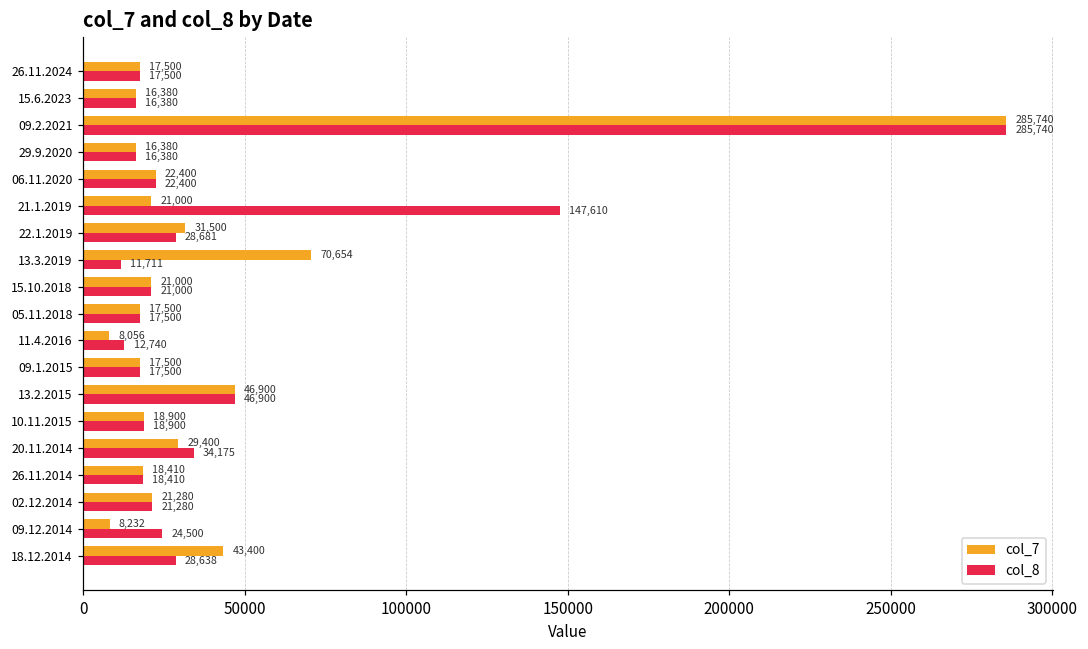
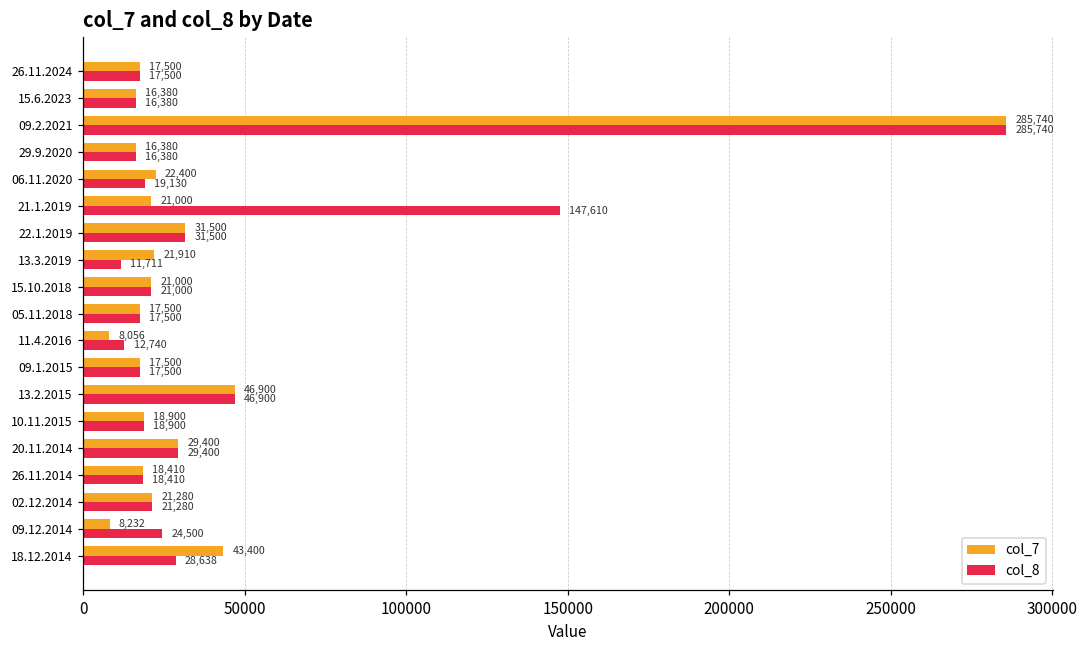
  {
    "col_7": {
      "26.11.2024": "17,500",
      "15.6.2023": "16,380",
      "09.2.2021": "285,740",
      "29.9.2020": "16,380",
      "06.11.2020": "22,400",
      "21.1.2019": "21,000",
      "22.1.2019": "31,500",
-     "13.3.2019": "70,654",
+     "13.3.2019": "21,910",
      "15.10.2018": "21,000",
      "05.11.2018": "17,500",
      "11.4.2016": "8,056",
      "09.1.2015": "17,500",
      "13.2.2015": "46,900",
      "10.11.2015": "18,900",
      "20.11.2014": "29,400",
      "26.11.2014": "18,410",
      "02.12.2014": "21,280",
      "09.12.2014": "8,232",
      "18.12.2014": "43,400"
    },
    "col_8": {
      "26.11.2024": "17,500",
      "15.6.2023": "16,380",
      "09.2.2021": "285,740",
      "29.9.2020": "16,380",
-     "06.11.2020": "22,400",
+     "06.11.2020": "19,130",
      "21.1.2019": "147,610",
-     "22.1.2019": "28,681",
+     "22.1.2019": "31,500",
      "13.3.2019": "11,711",
      "15.10.2018": "21,000",
      "05.11.2018": "17,500",
      "11.4.2016": "12,740",
      "09.1.2015": "17,500",
      "13.2.2015": "46,900",
      "10.11.2015": "18,900",
-     "20.11.2014": "34,175",
+     "20.11.2014": "29,400",
      "26.11.2014": "18,410",
      "02.12.2014": "21,280",
      "09.12.2014": "24,500",
      "18.12.2014": "28,638"
    }
  }
